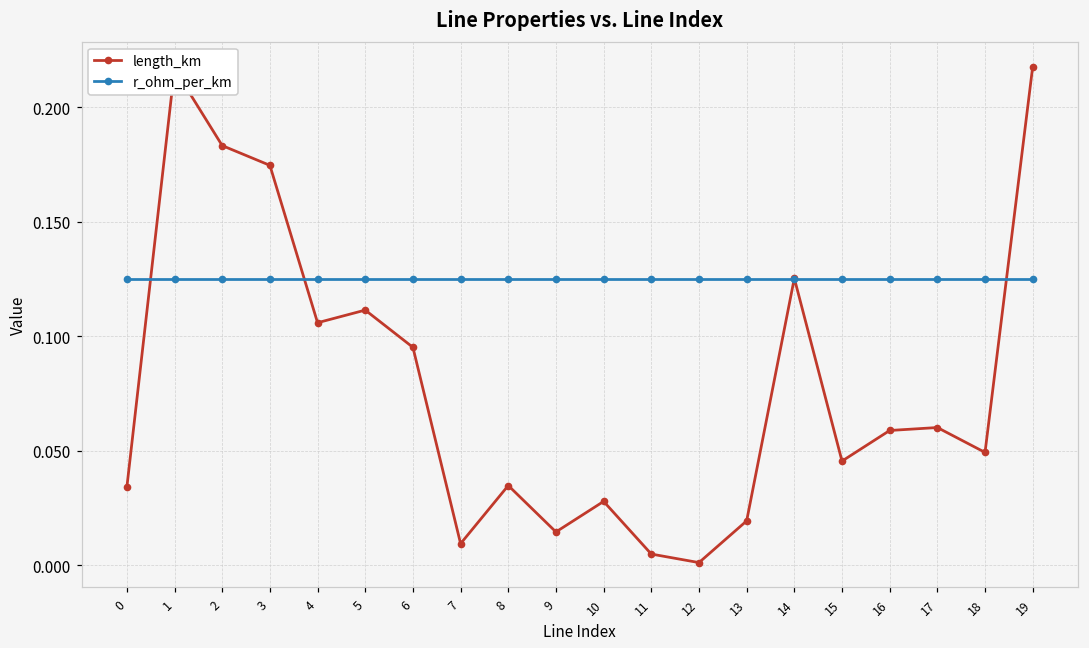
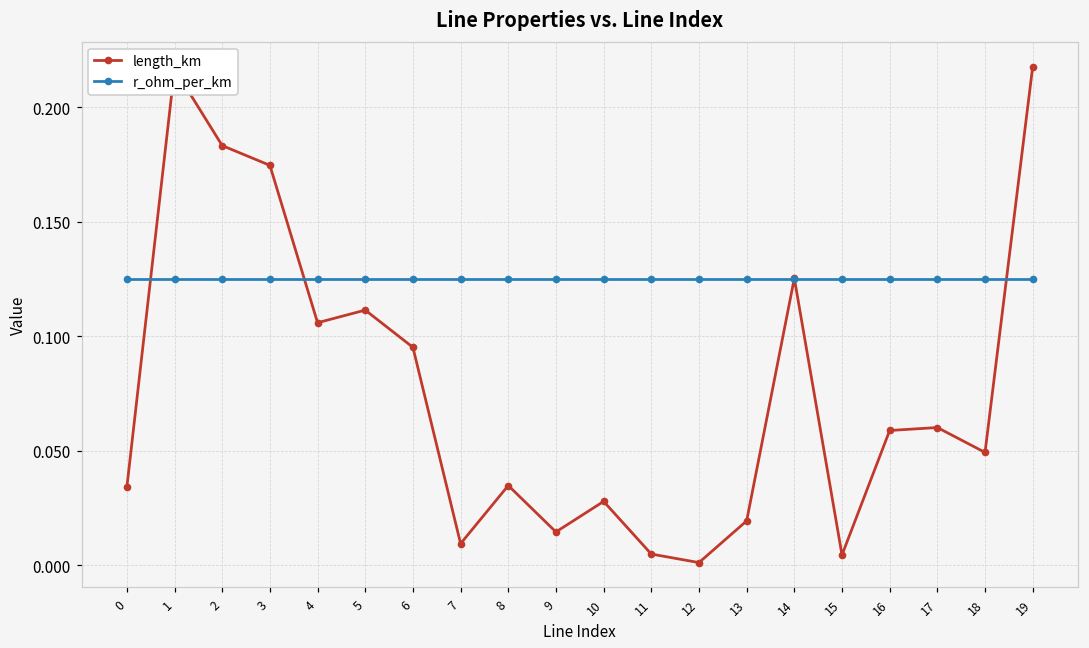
  {
    "length_km": {
      "0": 0.034,
      "2": 0.183,
      "3": 0.175,
      "4": 0.106,
      "5": 0.111,
      "6": 0.095,
      "7": 0.010,
      "8": 0.035,
      "9": 0.015,
      "10": 0.028,
      "11": 0.005,
      "12": 0.001,
      "13": 0.019,
-     "15": 0.046,
+     "15": 0.005,
      "16": 0.059,
      "17": 0.060,
      "18": 0.049,
      "19": 0.218
    },
    "r_ohm_per_km": {
      "0": 0.125,
      "1": 0.125,
      "2": 0.125,
      "3": 0.125,
      "4": 0.125,
      "5": 0.125,
      "6": 0.125,
      "7": 0.125,
      "8": 0.125,
      "9": 0.125,
      "10": 0.125,
      "11": 0.125,
      "12": 0.125,
      "13": 0.125,
      "15": 0.125,
      "16": 0.125,
      "17": 0.125,
      "18": 0.125,
      "19": 0.125
    }
  }
